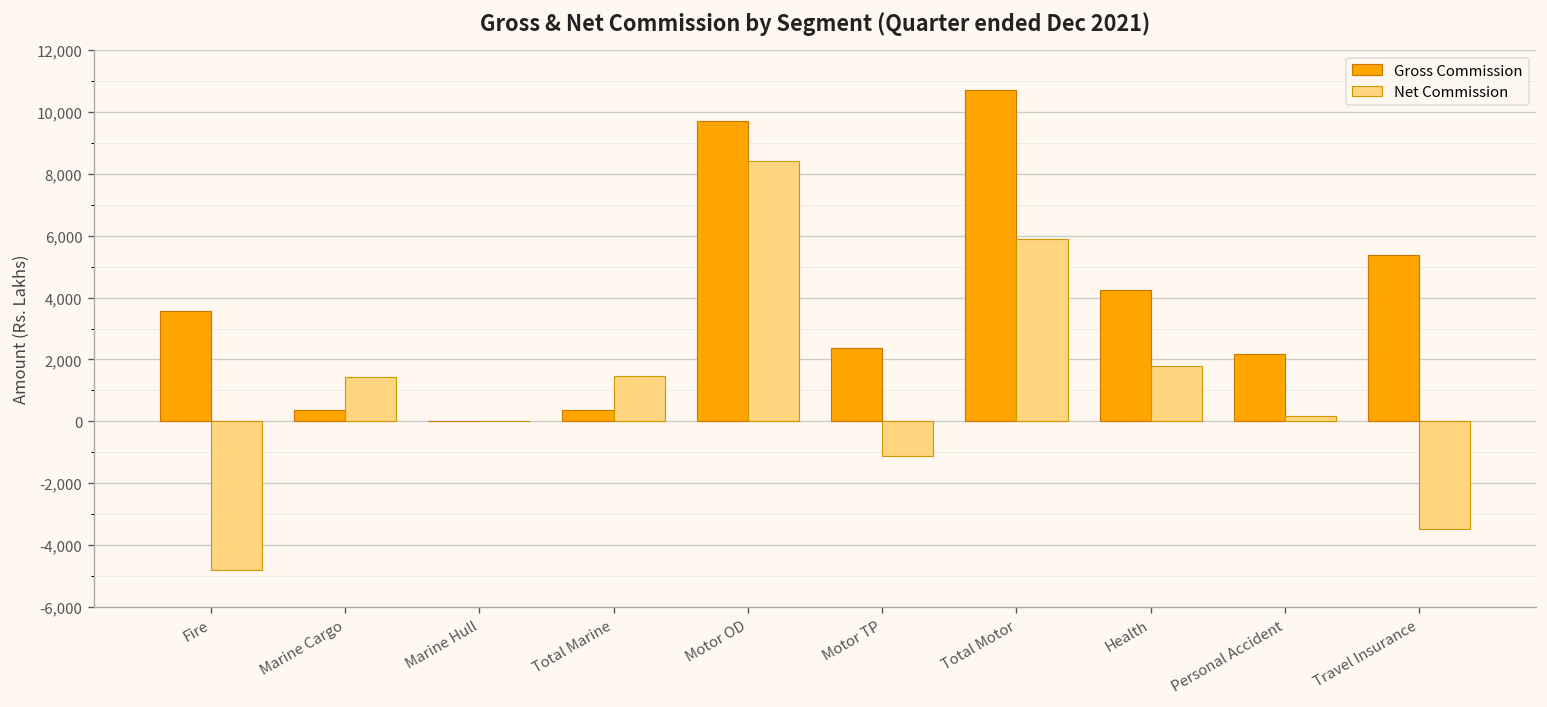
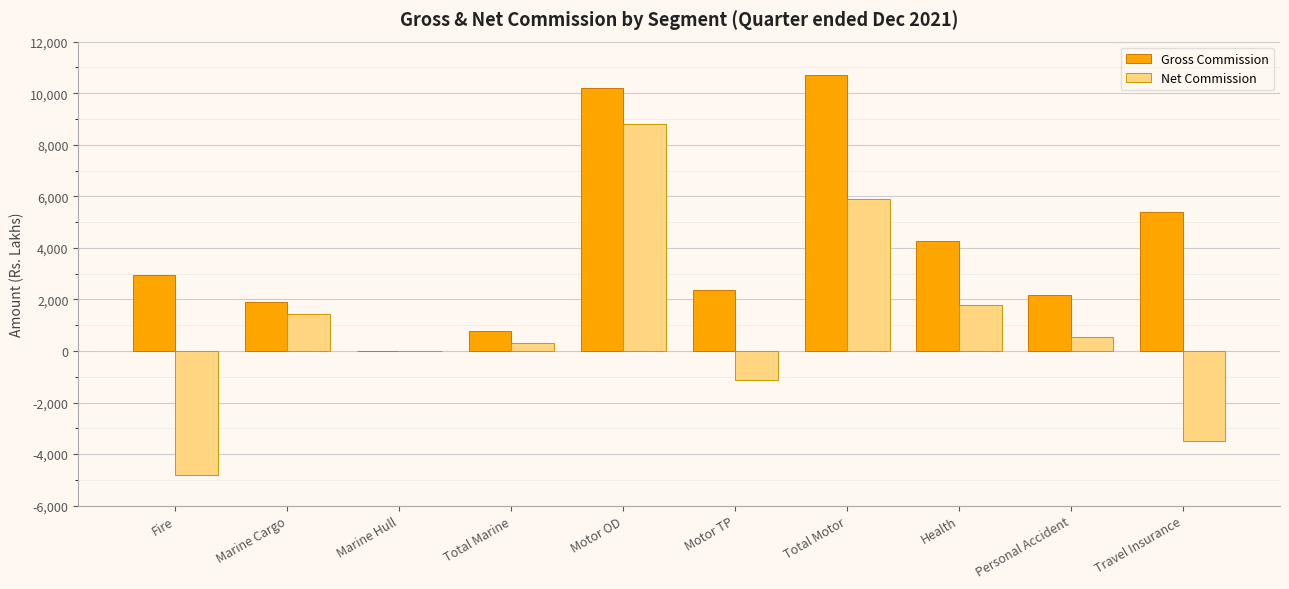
  {
    "Gross Commission": {
-     "Fire": "3,600",
-     "Marine Cargo": "400",
+     "Fire": "3,000",
+     "Marine Cargo": "1,900",
      "Marine Hull": "0",
-     "Total Marine": "400",
-     "Motor OD": "9,700",
+     "Total Marine": "800",
+     "Motor OD": "10,200",
      "Motor TP": "2,400",
      "Total Motor": "10,700",
      "Health": "4,300",
      "Personal Accident": "2,200",
      "Travel Insurance": "5,400"
    },
    "Net Commission": {
      "Fire": "-4,800",
      "Marine Cargo": "1,400",
      "Marine Hull": "0",
-     "Total Marine": "1,500",
-     "Motor OD": "8,400",
+     "Total Marine": "300",
+     "Motor OD": "8,800",
      "Motor TP": "-1,100",
      "Total Motor": "5,900",
      "Health": "1,800",
-     "Personal Accident": "200",
+     "Personal Accident": "500",
      "Travel Insurance": "-3,500"
    }
  }
